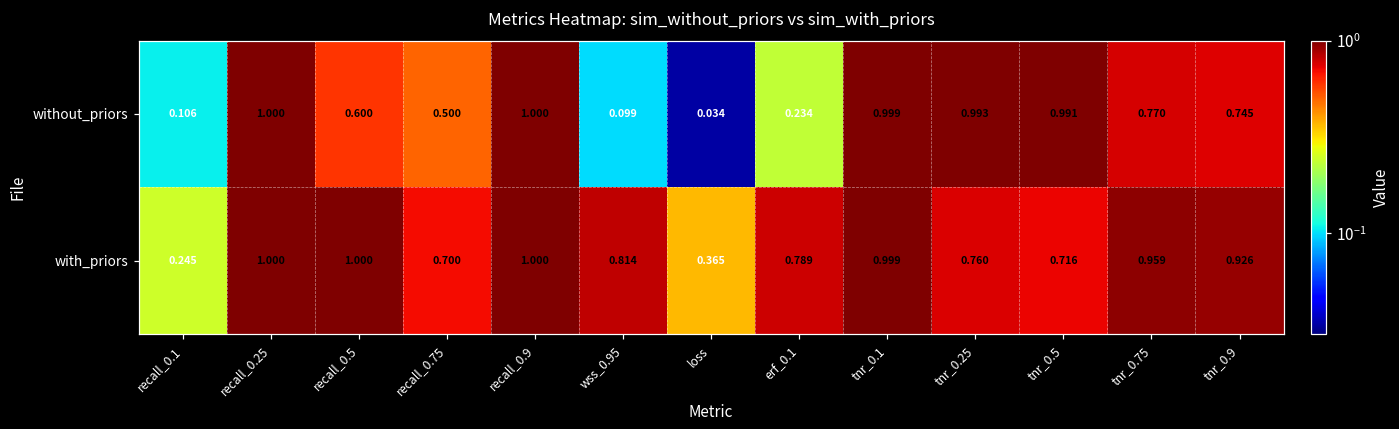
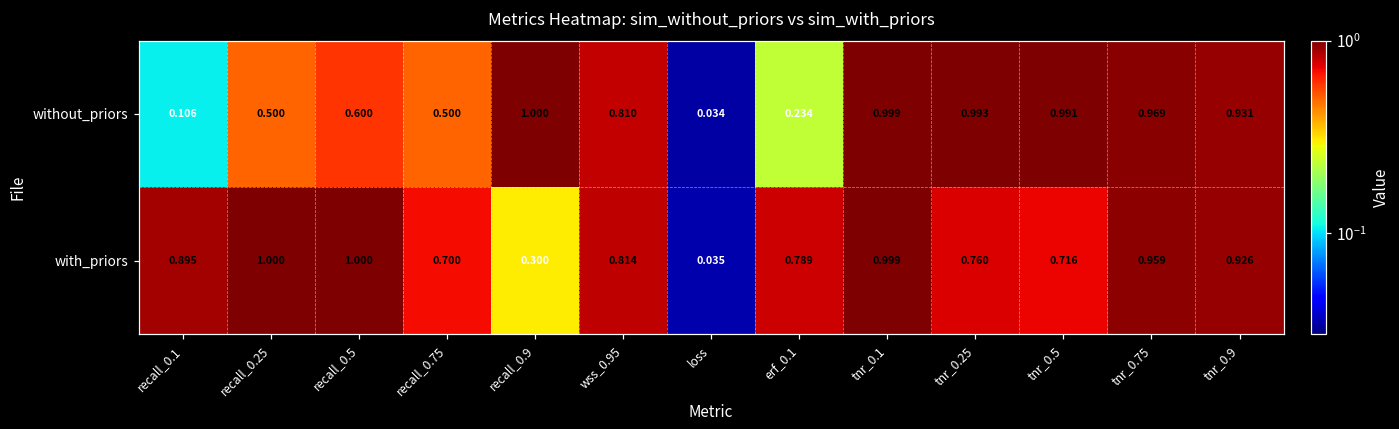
  {
    "without_priors": {
      "recall_0.1": 0.106,
-     "recall_0.25": 1.000,
+     "recall_0.25": 0.500,
      "recall_0.5": 0.600,
      "recall_0.75": 0.500,
      "recall_0.9": 1.000,
-     "wss_0.95": 0.099,
+     "wss_0.95": 0.810,
      "loss": 0.034,
      "erf_0.1": 0.234,
      "tnr_0.1": 0.999,
      "tnr_0.25": 0.993,
      "tnr_0.5": 0.991,
-     "tnr_0.75": 0.770,
-     "tnr_0.9": 0.745
+     "tnr_0.75": 0.969,
+     "tnr_0.9": 0.931
    },
    "with_priors": {
-     "recall_0.1": 0.245,
+     "recall_0.1": 0.895,
      "recall_0.25": 1.000,
      "recall_0.5": 1.000,
      "recall_0.75": 0.700,
-     "recall_0.9": 1.000,
+     "recall_0.9": 0.300,
      "wss_0.95": 0.814,
-     "loss": 0.365,
+     "loss": 0.035,
      "erf_0.1": 0.789,
      "tnr_0.1": 0.999,
      "tnr_0.25": 0.760,
      "tnr_0.5": 0.716,
      "tnr_0.75": 0.959,
      "tnr_0.9": 0.926
    }
  }
